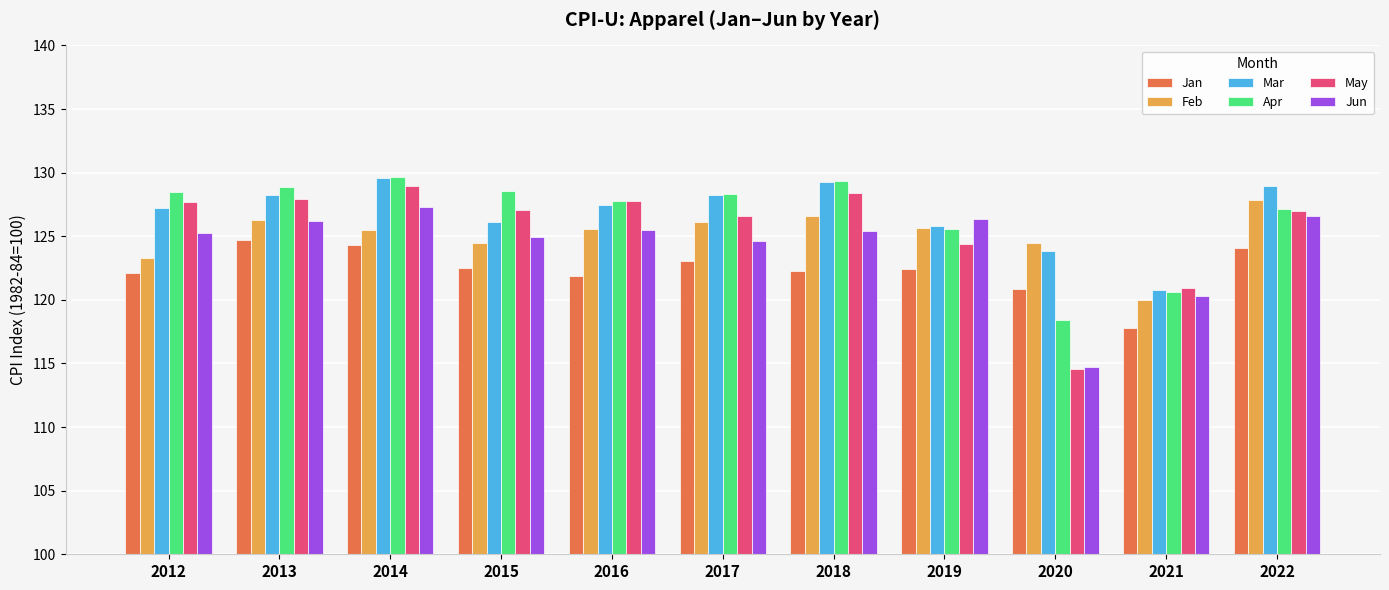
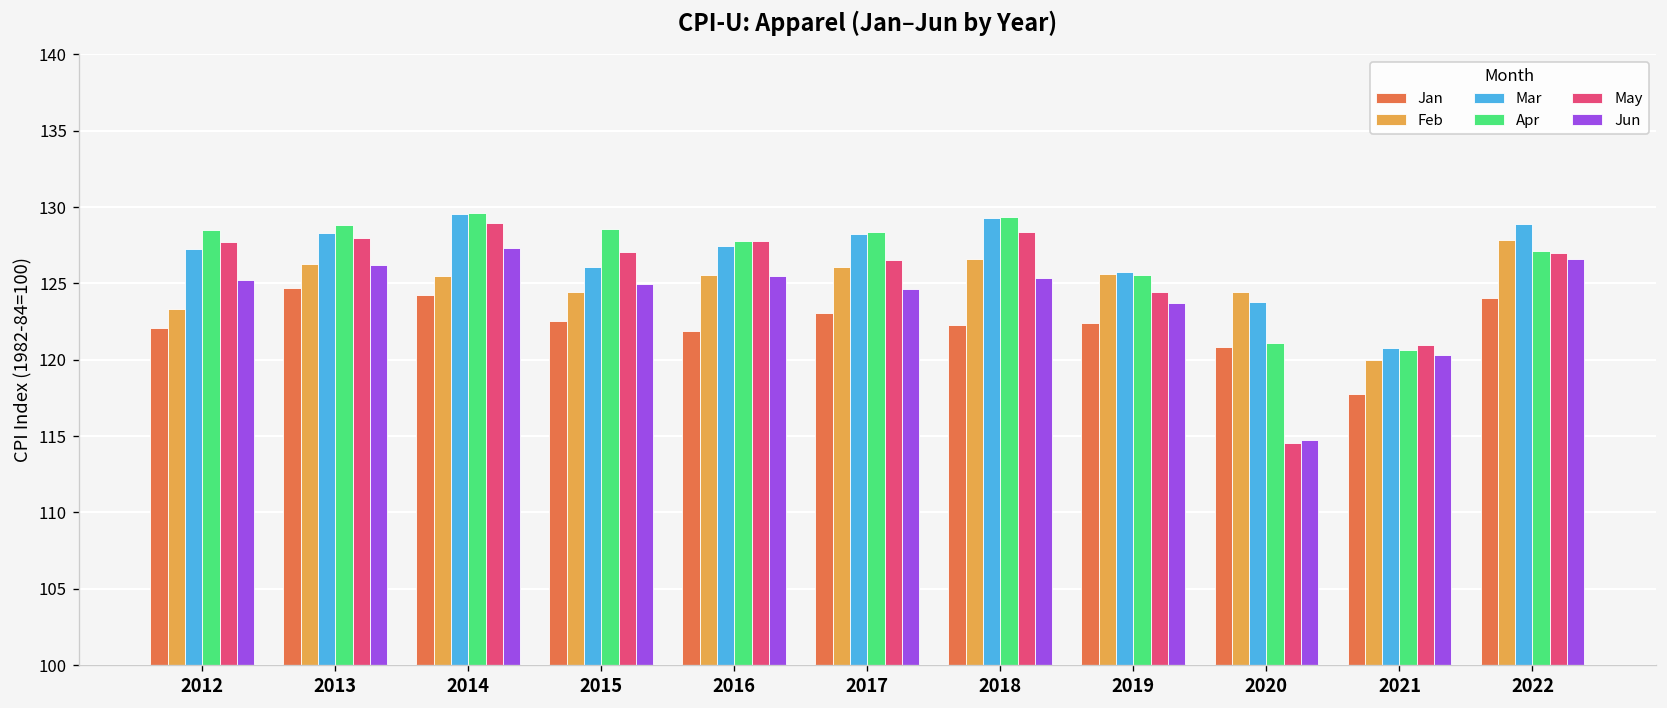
  {
    "Mar": {
      "2012": 127.3,
      "2013": 128.3,
      "2014": 129.5,
      "2015": 126.1,
      "2016": 127.4,
      "2017": 128.3,
      "2018": 129.3,
      "2019": 125.8,
      "2020": 123.8,
      "2021": 120.7,
      "2022": 128.9
    },
    "Apr": {
      "2012": 128.5,
      "2013": 128.9,
      "2014": 129.6,
      "2015": 128.6,
      "2016": 127.8,
      "2017": 128.3,
      "2018": 129.4,
      "2019": 125.5,
-     "2020": 118.4,
+     "2020": 121.1,
      "2021": 120.7,
      "2022": 127.1
    },
    "May": {
      "2012": 127.7,
      "2013": 128.0,
      "2014": 129.0,
      "2015": 127.1,
      "2016": 127.8,
      "2017": 126.6,
      "2018": 128.4,
      "2019": 124.4,
      "2020": 114.6,
      "2021": 121.0,
      "2022": 127.0
    },
    "Jun": {
      "2012": 125.2,
      "2013": 126.2,
      "2014": 127.3,
      "2015": 125.0,
      "2016": 125.5,
      "2017": 124.6,
      "2018": 125.4,
-     "2019": 126.3,
+     "2019": 123.7,
      "2020": 114.7,
      "2021": 120.3,
      "2022": 126.6
    }
  }
